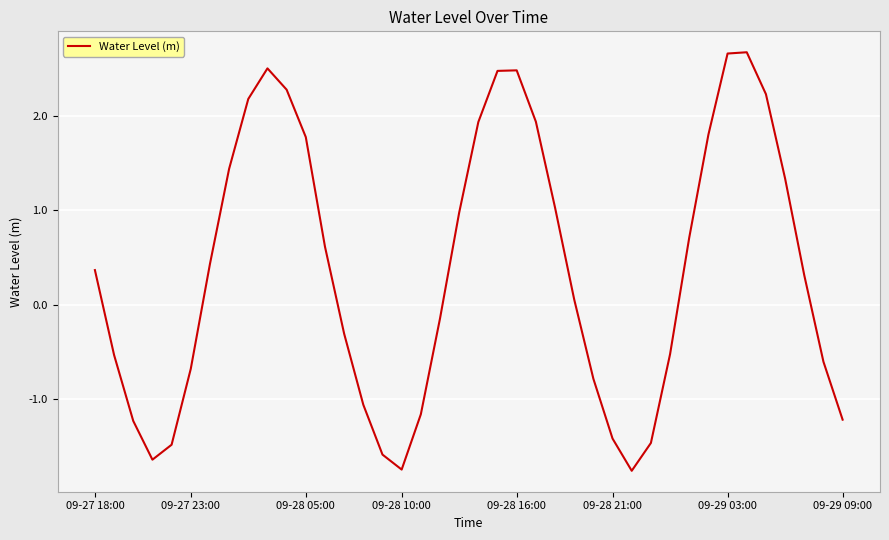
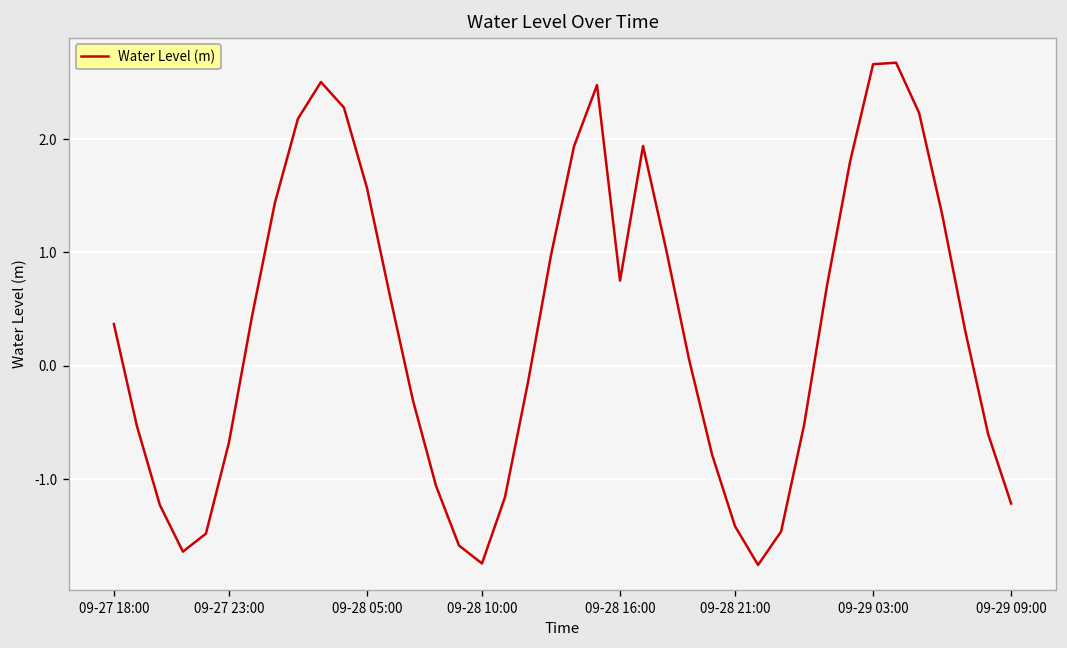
  {
    "09-27 18:00": 0.4,
    "09-27 23:00": -0.7,
-   "09-28 05:00": 1.8,
+   "09-28 05:00": 1.6,
    "09-28 10:00": -1.7,
-   "09-28 16:00": 2.5,
+   "09-28 16:00": 0.8,
    "09-28 21:00": -1.4,
    "09-29 03:00": 2.7,
    "09-29 09:00": -1.2
  }
